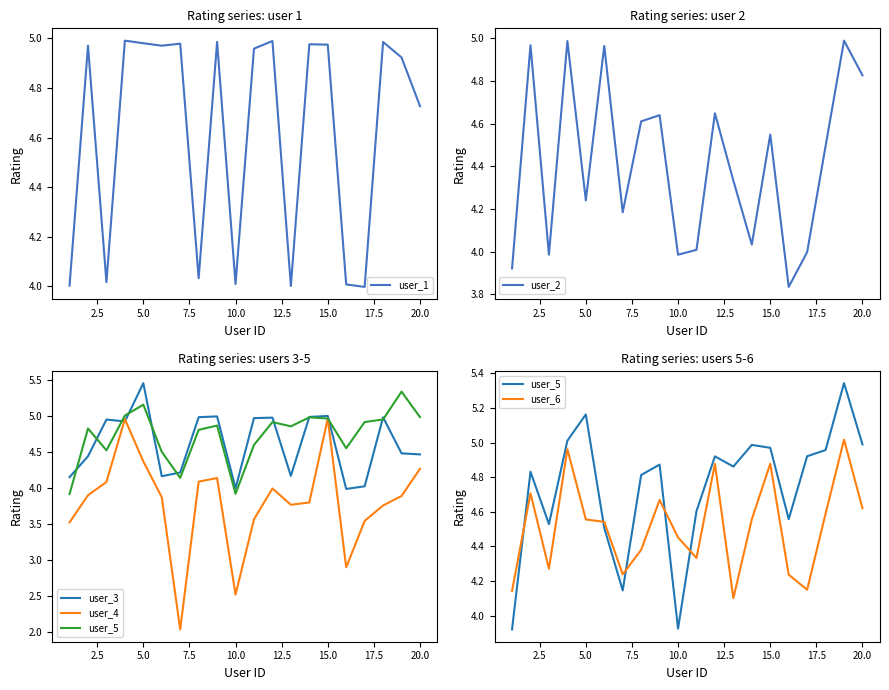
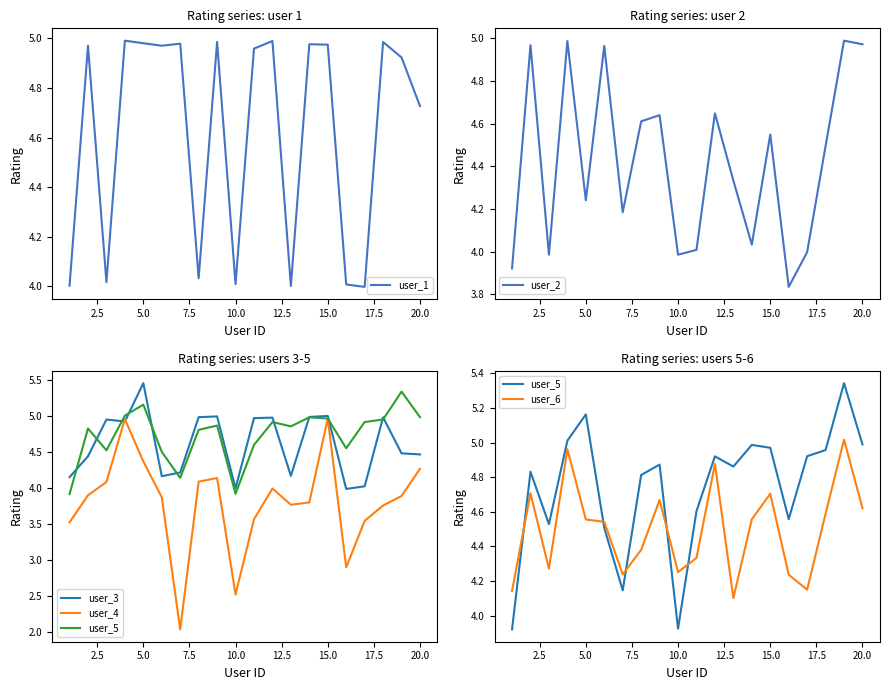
  {
    "Rating series: user 1": {
      "5.0": 4.98,
      "10.0": 4.01,
      "15.0": 4.97,
      "20.0": 4.73
    },
    "Rating series: user 2": {
      "5.0": 4.24,
      "10.0": 3.99,
      "15.0": 4.55,
-     "20.0": 4.83
+     "20.0": 4.97
    },
    "Rating series: users 3-5": {
      "user_3": {
        "5.0": 5.5,
        "10.0": 4.0,
        "15.0": 5.0,
        "20.0": 4.5
      },
      "user_4": {
        "5.0": 4.4,
        "10.0": 2.5,
        "20.0": 4.3
      }
    },
    "Rating series: users 5-6": {
      "user_5": {
        "5.0": 5.16,
        "10.0": 3.92,
        "15.0": 4.97,
        "20.0": 4.99
      },
      "user_6": {
        "5.0": 4.56,
-       "10.0": 4.45,
-       "15.0": 4.88,
+       "10.0": 4.25,
+       "15.0": 4.70,
        "20.0": 4.62
      }
    }
  }
